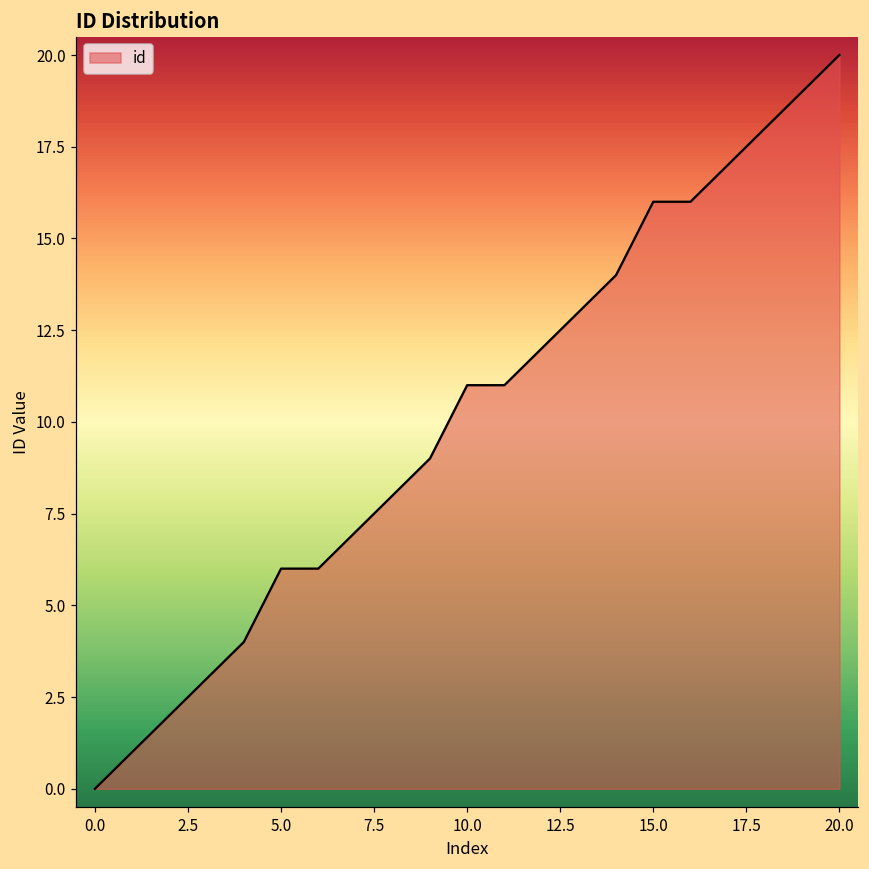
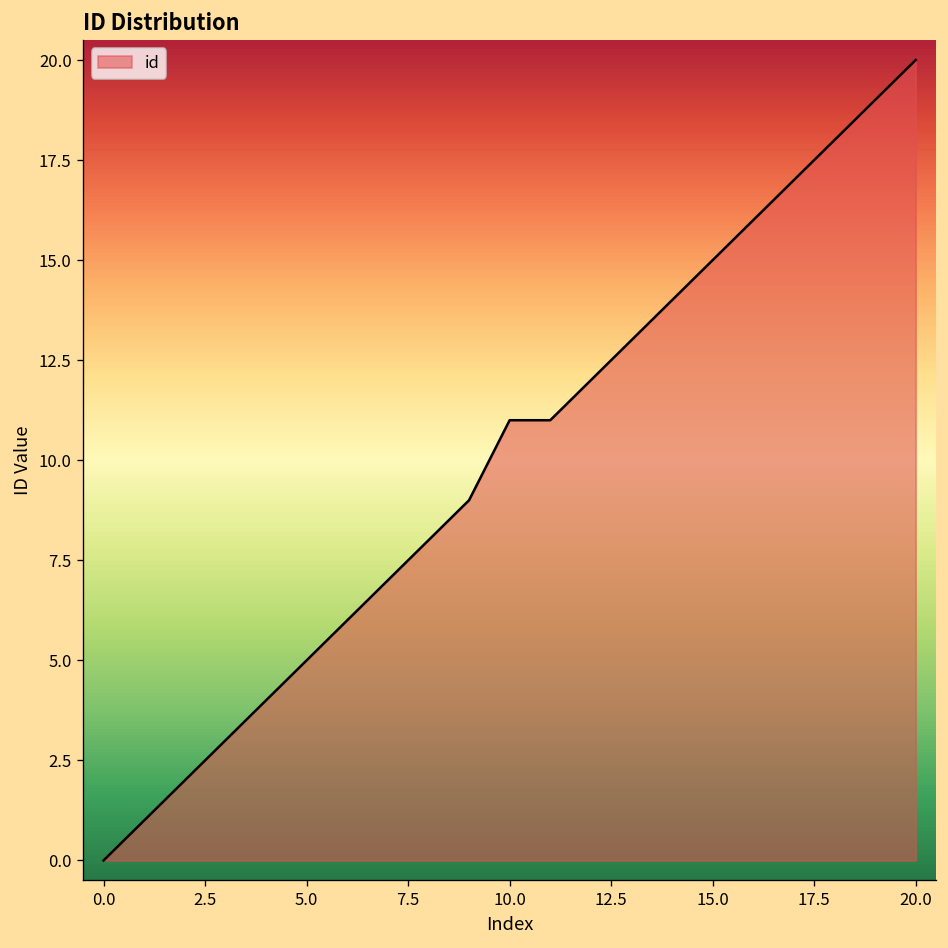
  {
    "0.0": 0,
-   "5.0": 6,
+   "5.0": 5,
    "10.0": 11,
-   "15.0": 16,
+   "15.0": 15,
    "20.0": 20
  }
